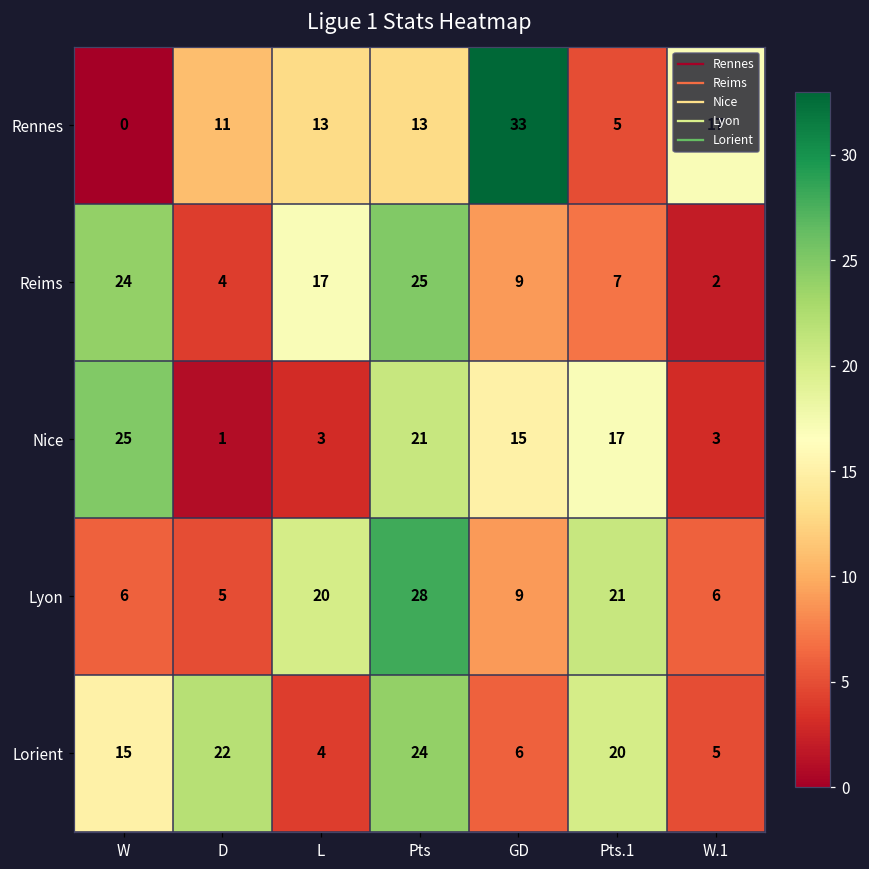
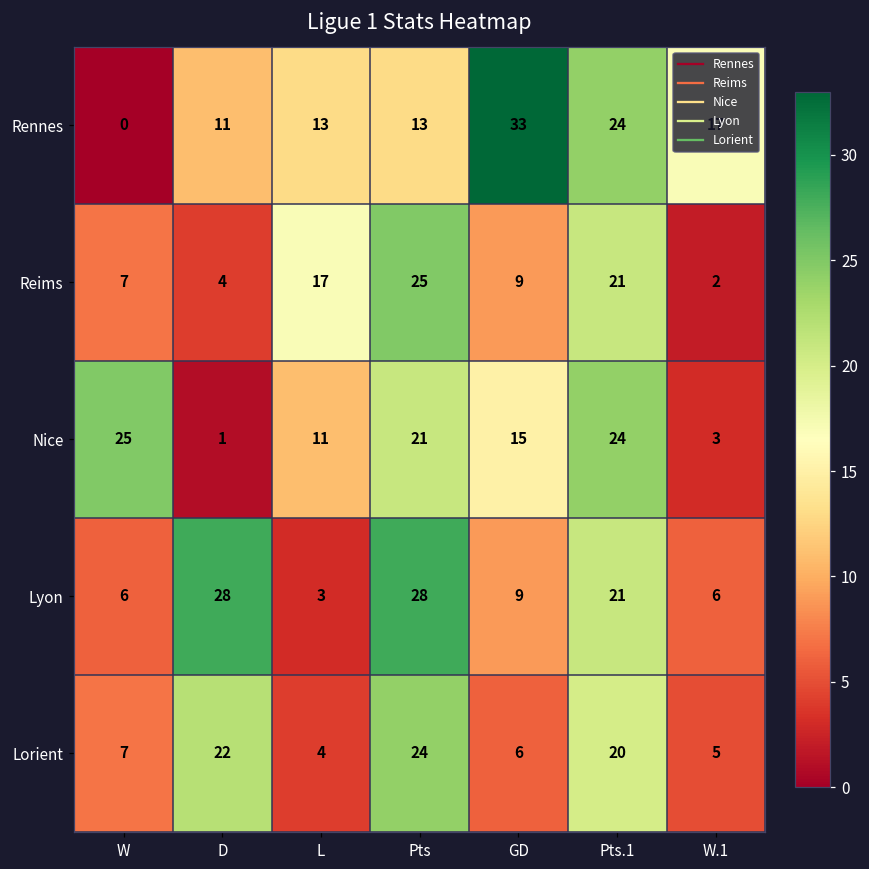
  {
    "Rennes": {
      "W": 0,
      "D": 11,
      "L": 13,
      "Pts": 13,
      "GD": 33,
-     "Pts.1": 5
+     "Pts.1": 24
    },
    "Reims": {
-     "W": 24,
+     "W": 7,
      "D": 4,
      "L": 17,
      "Pts": 25,
      "GD": 9,
-     "Pts.1": 7,
+     "Pts.1": 21,
      "W.1": 2
    },
    "Nice": {
      "W": 25,
      "D": 1,
-     "L": 3,
+     "L": 11,
      "Pts": 21,
      "GD": 15,
-     "Pts.1": 17,
+     "Pts.1": 24,
      "W.1": 3
    },
    "Lyon": {
      "W": 6,
-     "D": 5,
-     "L": 20,
+     "D": 28,
+     "L": 3,
      "Pts": 28,
      "GD": 9,
      "Pts.1": 21,
      "W.1": 6
    },
    "Lorient": {
-     "W": 15,
+     "W": 7,
      "D": 22,
      "L": 4,
      "Pts": 24,
      "GD": 6,
      "Pts.1": 20,
      "W.1": 5
    }
  }
